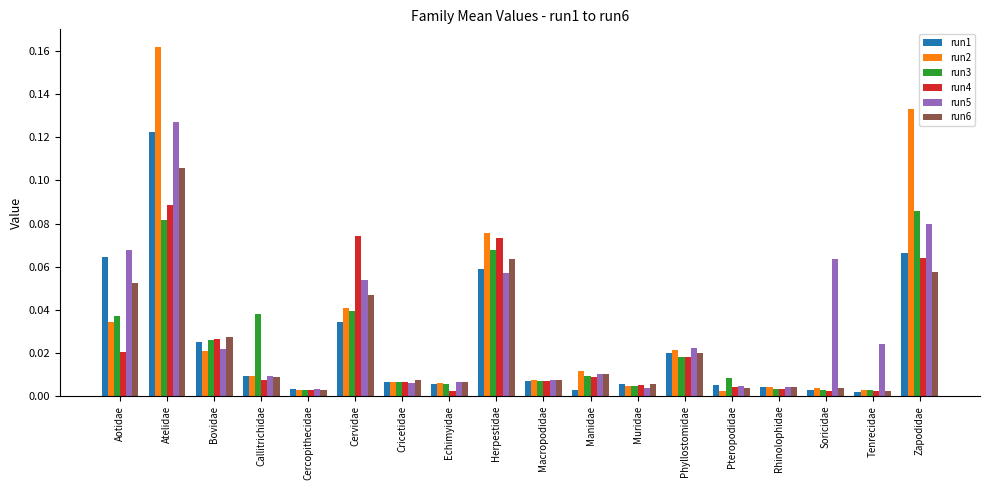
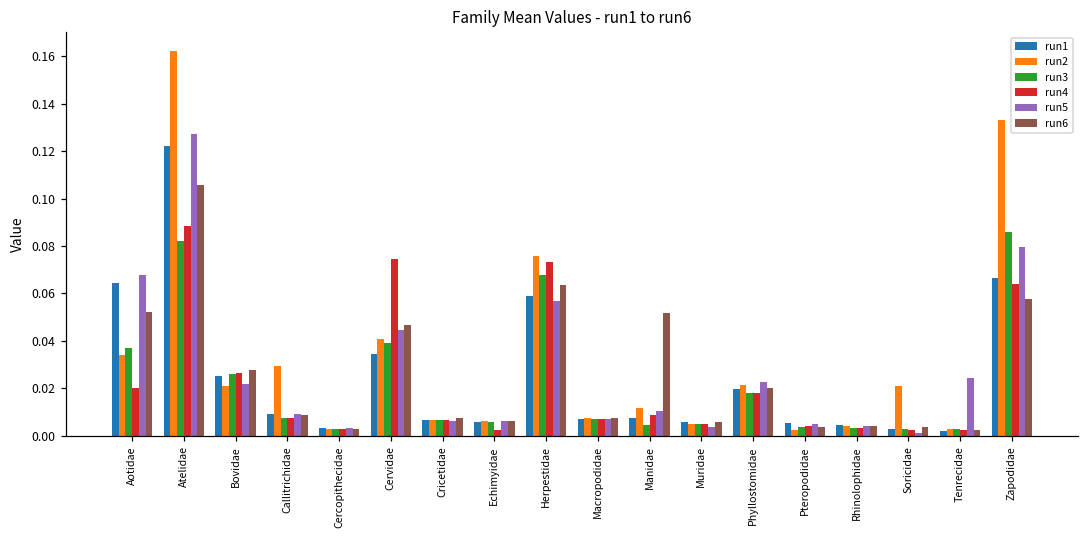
  {
    "run1": {
      "Aotidae": 0.064,
      "Atelidae": 0.122,
      "Bovidae": 0.025,
      "Callitrichidae": 0.009,
      "Cercopithecidae": 0.003,
      "Cervidae": 0.035,
      "Cricetidae": 0.007,
      "Echimyidae": 0.006,
      "Herpestidae": 0.059,
      "Macropodidae": 0.007,
-     "Manidae": 0.003,
+     "Manidae": 0.008,
      "Muridae": 0.006,
      "Phyllostomidae": 0.020,
      "Pteropodidae": 0.005,
      "Rhinolophidae": 0.004,
      "Soricidae": 0.003,
      "Tenrecidae": 0.002,
      "Zapodidae": 0.066
    },
    "run2": {
      "Aotidae": 0.034,
      "Atelidae": 0.162,
      "Bovidae": 0.021,
-     "Callitrichidae": 0.009,
+     "Callitrichidae": 0.029,
      "Cercopithecidae": 0.003,
      "Cervidae": 0.041,
      "Cricetidae": 0.006,
      "Echimyidae": 0.006,
      "Herpestidae": 0.076,
      "Macropodidae": 0.007,
      "Manidae": 0.012,
      "Muridae": 0.005,
      "Phyllostomidae": 0.021,
      "Pteropodidae": 0.002,
      "Rhinolophidae": 0.004,
-     "Soricidae": 0.004,
+     "Soricidae": 0.021,
      "Tenrecidae": 0.003,
      "Zapodidae": 0.133
    },
    "run3": {
      "Aotidae": 0.037,
      "Atelidae": 0.082,
      "Bovidae": 0.026,
-     "Callitrichidae": 0.038,
+     "Callitrichidae": 0.008,
      "Cercopithecidae": 0.003,
      "Cervidae": 0.039,
      "Cricetidae": 0.007,
      "Echimyidae": 0.006,
      "Herpestidae": 0.068,
      "Macropodidae": 0.007,
-     "Manidae": 0.009,
+     "Manidae": 0.004,
      "Muridae": 0.005,
      "Phyllostomidae": 0.018,
-     "Pteropodidae": 0.008,
+     "Pteropodidae": 0.004,
      "Rhinolophidae": 0.003,
      "Soricidae": 0.003,
      "Tenrecidae": 0.003,
      "Zapodidae": 0.086
    },
    "run4": {
      "Aotidae": 0.020,
      "Atelidae": 0.089,
      "Bovidae": 0.026,
      "Callitrichidae": 0.007,
      "Cercopithecidae": 0.003,
      "Cervidae": 0.074,
      "Cricetidae": 0.006,
      "Echimyidae": 0.002,
      "Herpestidae": 0.073,
      "Macropodidae": 0.007,
      "Manidae": 0.009,
      "Muridae": 0.005,
      "Phyllostomidae": 0.018,
      "Pteropodidae": 0.004,
      "Rhinolophidae": 0.003,
      "Soricidae": 0.002,
      "Tenrecidae": 0.002,
      "Zapodidae": 0.064
    },
    "run5": {
      "Aotidae": 0.068,
      "Atelidae": 0.127,
      "Bovidae": 0.022,
      "Callitrichidae": 0.009,
      "Cercopithecidae": 0.003,
-     "Cervidae": 0.054,
+     "Cervidae": 0.044,
      "Cricetidae": 0.006,
      "Echimyidae": 0.006,
      "Herpestidae": 0.057,
      "Macropodidae": 0.007,
      "Manidae": 0.010,
      "Muridae": 0.004,
      "Phyllostomidae": 0.023,
      "Pteropodidae": 0.005,
      "Rhinolophidae": 0.004,
-     "Soricidae": 0.064,
+     "Soricidae": 0.001,
      "Tenrecidae": 0.024,
      "Zapodidae": 0.080
    },
    "run6": {
      "Aotidae": 0.052,
      "Atelidae": 0.106,
      "Bovidae": 0.028,
      "Callitrichidae": 0.009,
      "Cercopithecidae": 0.003,
      "Cervidae": 0.047,
      "Cricetidae": 0.007,
      "Echimyidae": 0.006,
      "Herpestidae": 0.063,
      "Macropodidae": 0.008,
-     "Manidae": 0.010,
+     "Manidae": 0.052,
      "Muridae": 0.006,
      "Phyllostomidae": 0.020,
      "Pteropodidae": 0.004,
      "Rhinolophidae": 0.004,
      "Soricidae": 0.004,
      "Tenrecidae": 0.002,
      "Zapodidae": 0.058
    }
  }
